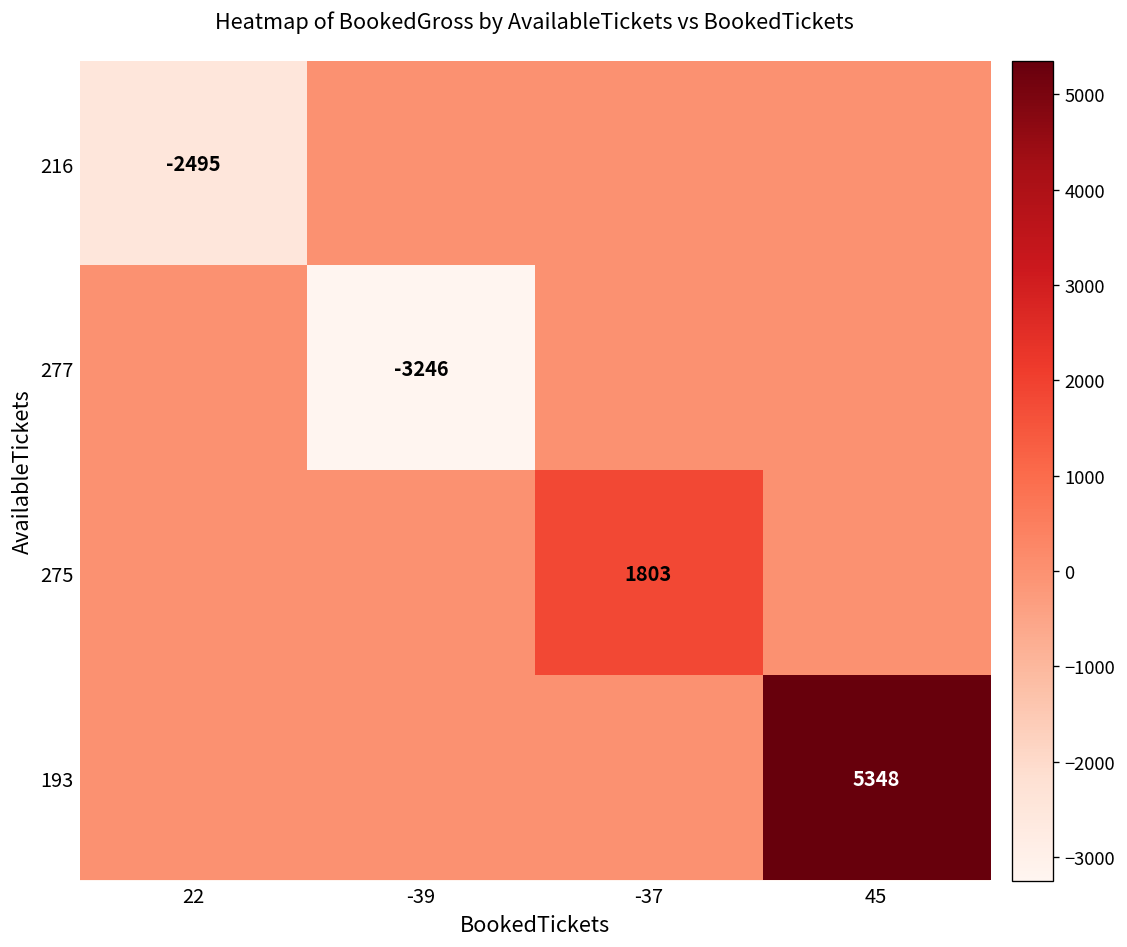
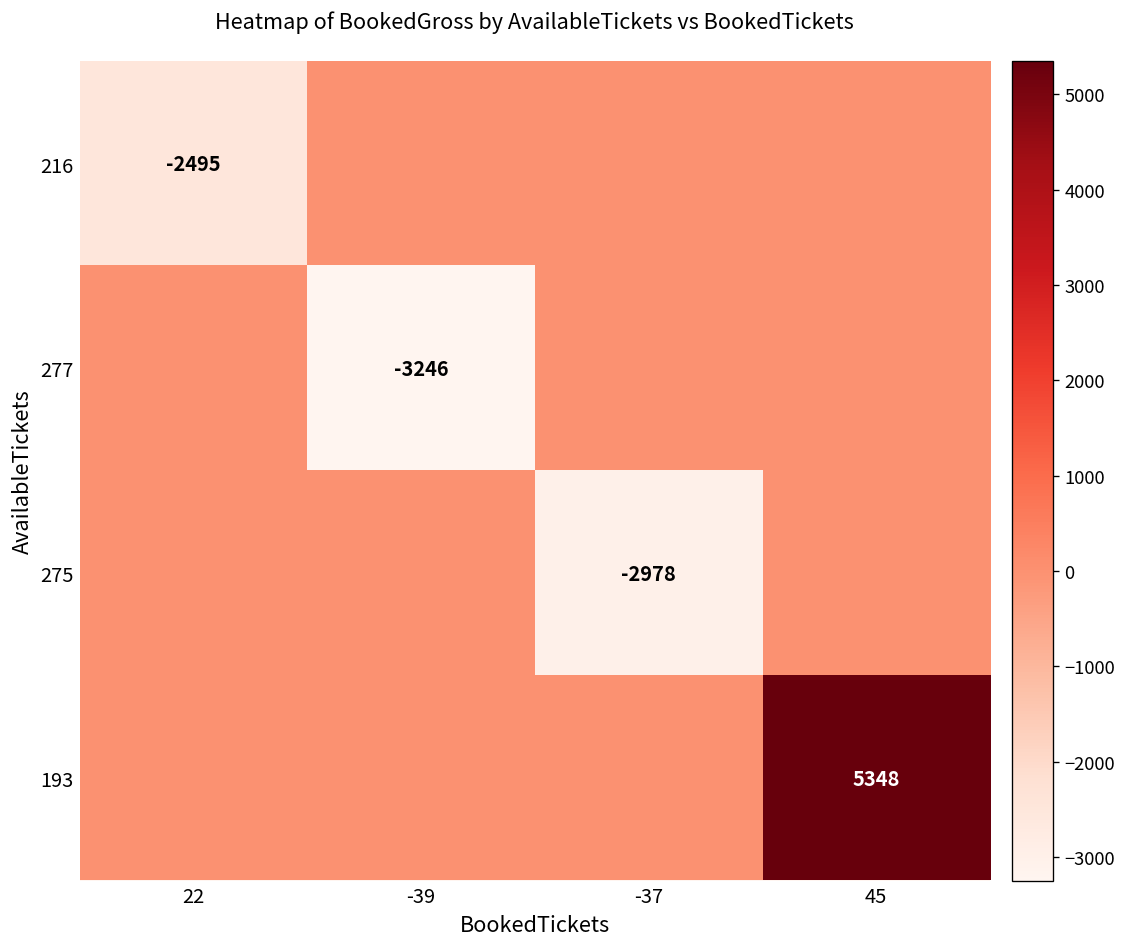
  {
    "216": {
      "22": -2495
    },
    "277": {
      "-39": -3246
    },
    "275": {
-     "-37": 1803
+     "-37": -2978
    },
    "193": {
      "45": 5348
    }
  }
